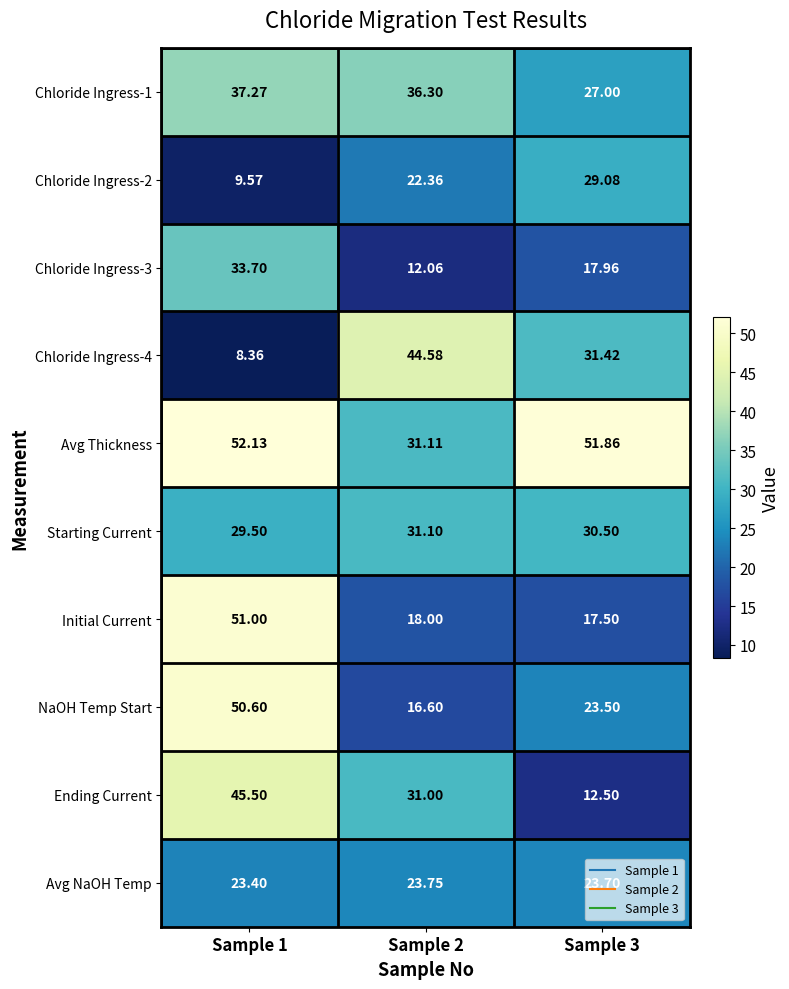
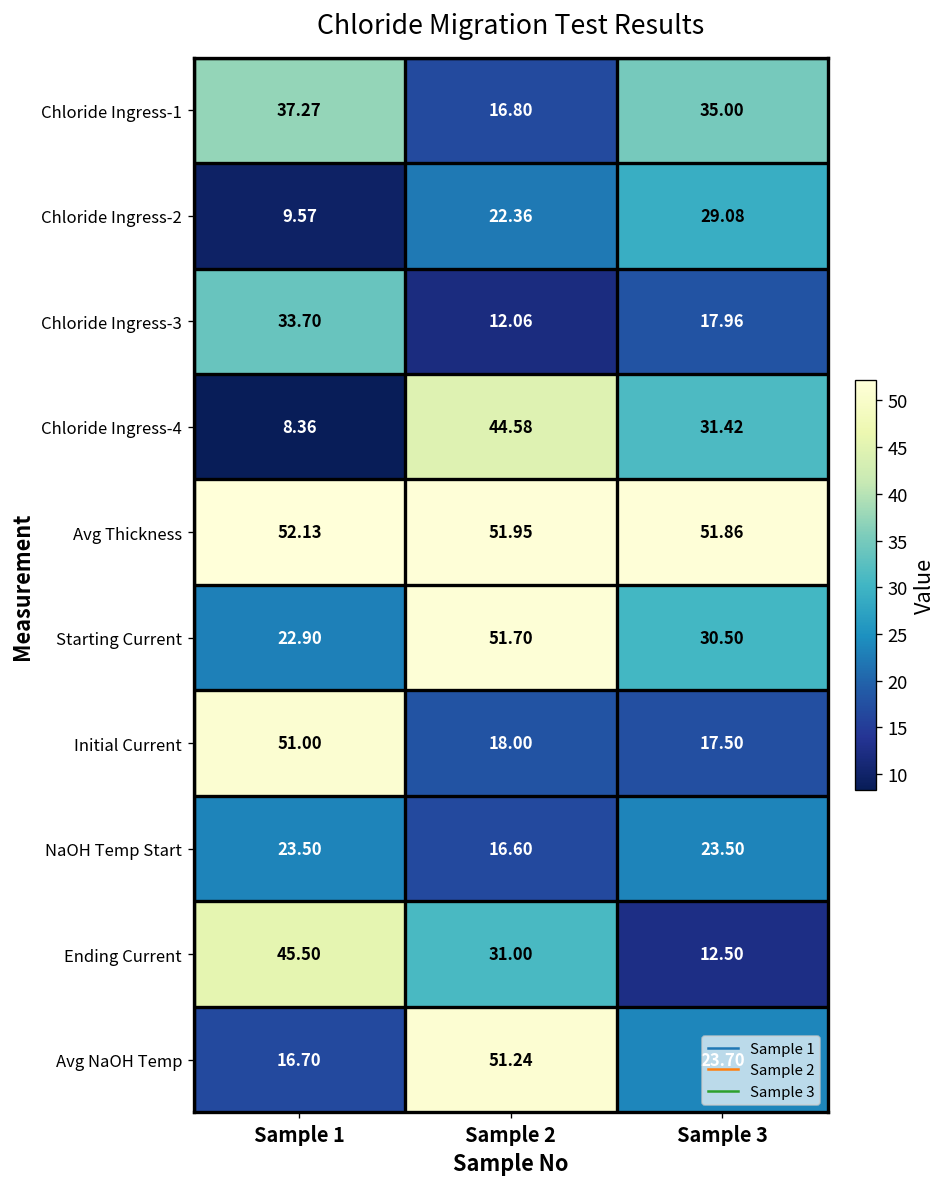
  {
    "Chloride Ingress-1": {
      "Sample 1": 37.27,
-     "Sample 2": 36.30,
-     "Sample 3": 27.00
+     "Sample 2": 16.80,
+     "Sample 3": 35.00
    },
    "Chloride Ingress-2": {
      "Sample 1": 9.57,
      "Sample 2": 22.36,
      "Sample 3": 29.08
    },
    "Chloride Ingress-3": {
      "Sample 1": 33.70,
      "Sample 2": 12.06,
      "Sample 3": 17.96
    },
    "Chloride Ingress-4": {
      "Sample 1": 8.36,
      "Sample 2": 44.58,
      "Sample 3": 31.42
    },
    "Avg Thickness": {
      "Sample 1": 52.13,
-     "Sample 2": 31.11,
+     "Sample 2": 51.95,
      "Sample 3": 51.86
    },
    "Starting Current": {
-     "Sample 1": 29.50,
-     "Sample 2": 31.10,
+     "Sample 1": 22.90,
+     "Sample 2": 51.70,
      "Sample 3": 30.50
    },
    "Initial Current": {
      "Sample 1": 51.00,
      "Sample 2": 18.00,
      "Sample 3": 17.50
    },
    "NaOH Temp Start": {
-     "Sample 1": 50.60,
+     "Sample 1": 23.50,
      "Sample 2": 16.60,
      "Sample 3": 23.50
    },
    "Ending Current": {
      "Sample 1": 45.50,
      "Sample 2": 31.00,
      "Sample 3": 12.50
    },
    "Avg NaOH Temp": {
-     "Sample 1": 23.40,
-     "Sample 2": 23.75
+     "Sample 1": 16.70,
+     "Sample 2": 51.24
    }
  }
